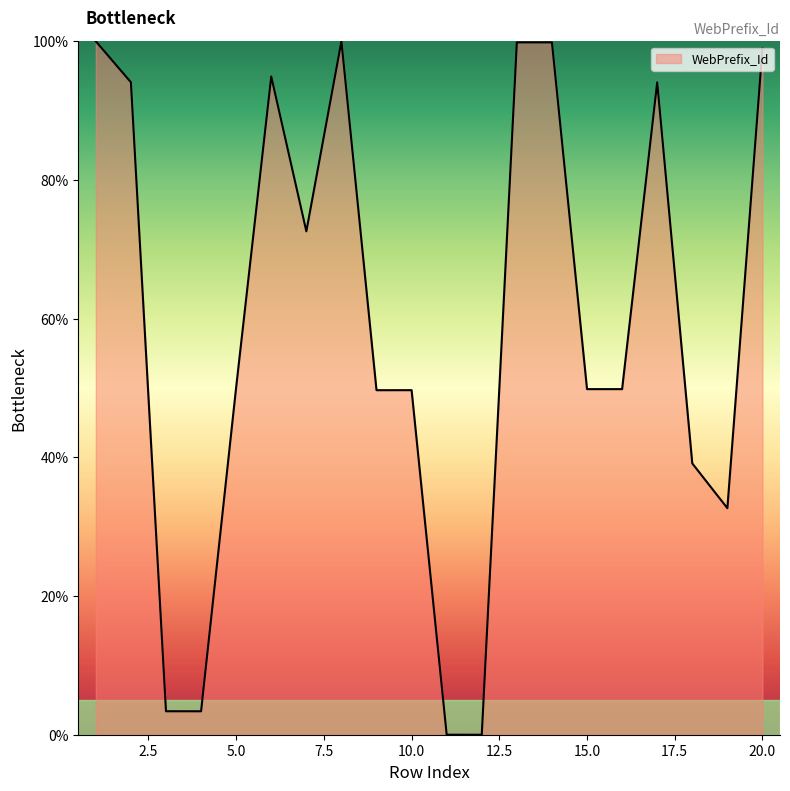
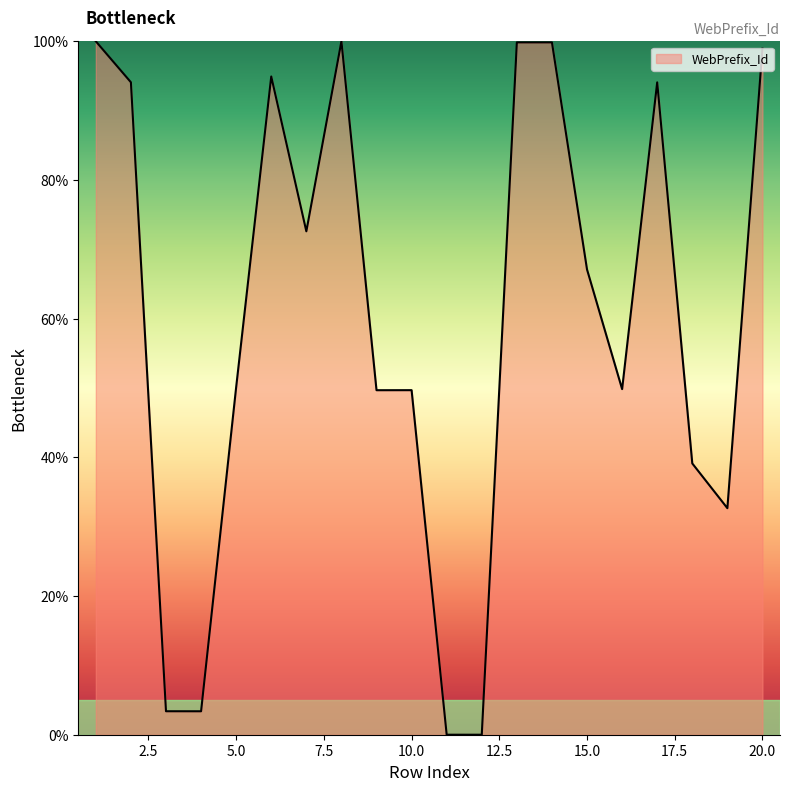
  {
    "5.0": "50%",
    "10.0": "50%",
-   "15.0": "50%"
+   "15.0": "67%"
  }
